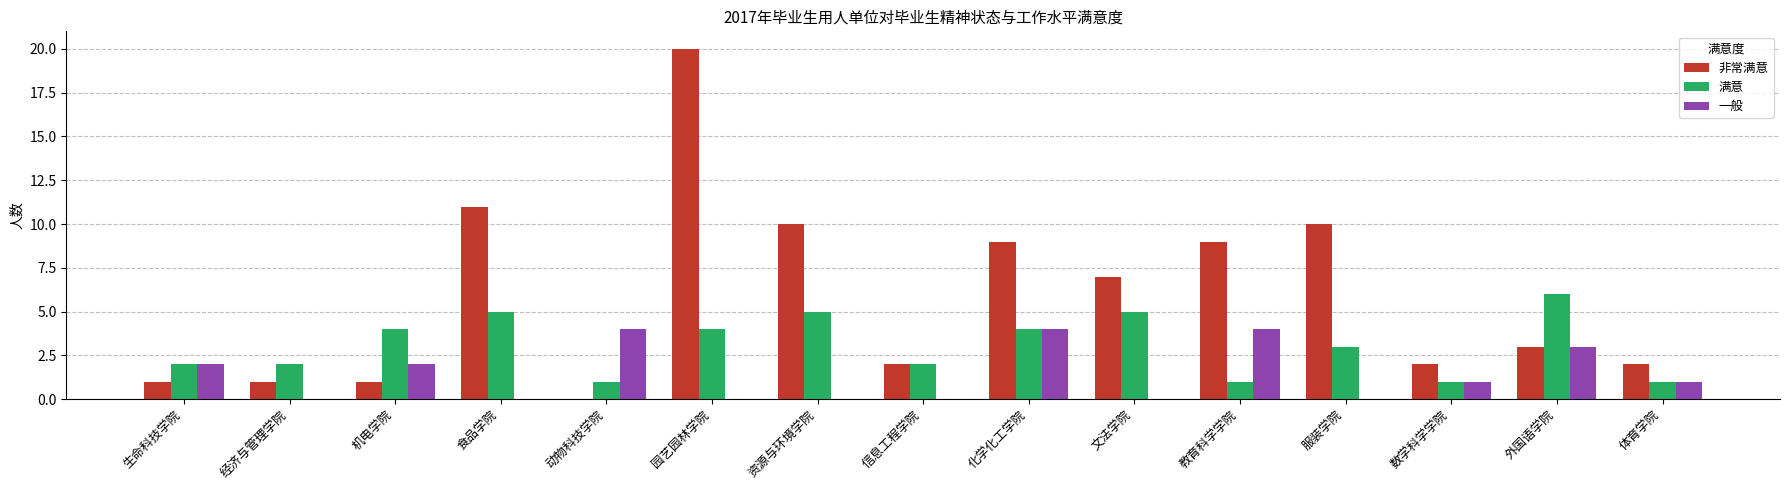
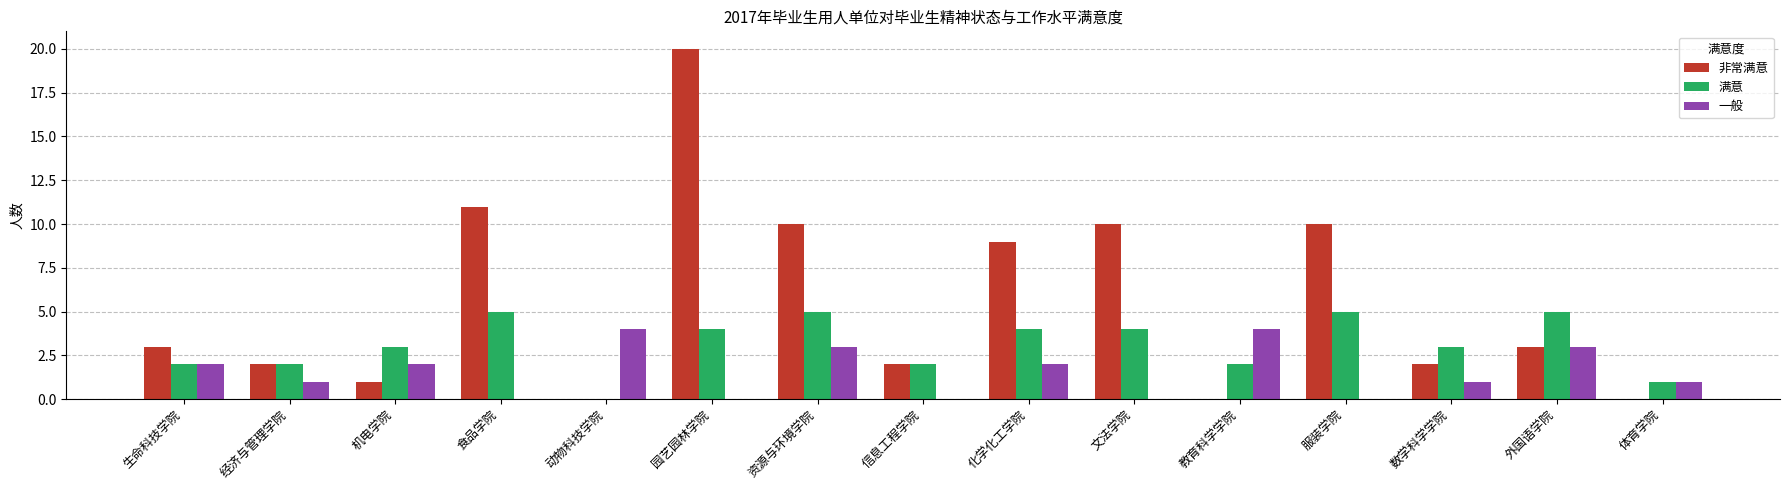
  {
    "非常满意": {
-     "生命科技学院": 1,
-     "经济与管理学院": 1,
+     "生命科技学院": 3,
+     "经济与管理学院": 2,
      "机电学院": 1,
      "食品学院": 11,
      "动物科技学院": 0,
      "园艺园林学院": 20,
      "资源与环境学院": 10,
      "信息工程学院": 2,
      "化学化工学院": 9,
-     "文法学院": 7,
-     "教育科学学院": 9,
+     "文法学院": 10,
+     "教育科学学院": 0,
      "服装学院": 10,
      "数学科学学院": 2,
      "外国语学院": 3,
-     "体育学院": 2
+     "体育学院": 0
    },
    "满意": {
      "生命科技学院": 2,
      "经济与管理学院": 2,
-     "机电学院": 4,
+     "机电学院": 3,
      "食品学院": 5,
-     "动物科技学院": 1,
+     "动物科技学院": 0,
      "园艺园林学院": 4,
      "资源与环境学院": 5,
      "信息工程学院": 2,
      "化学化工学院": 4,
-     "文法学院": 5,
-     "教育科学学院": 1,
-     "服装学院": 3,
-     "数学科学学院": 1,
-     "外国语学院": 6,
+     "文法学院": 4,
+     "教育科学学院": 2,
+     "服装学院": 5,
+     "数学科学学院": 3,
+     "外国语学院": 5,
      "体育学院": 1
    },
    "一般": {
      "生命科技学院": 2,
-     "经济与管理学院": 0,
+     "经济与管理学院": 1,
      "机电学院": 2,
      "食品学院": 0,
      "动物科技学院": 4,
      "园艺园林学院": 0,
-     "资源与环境学院": 0,
+     "资源与环境学院": 3,
      "信息工程学院": 0,
-     "化学化工学院": 4,
+     "化学化工学院": 2,
      "文法学院": 0,
      "教育科学学院": 4,
      "服装学院": 0,
      "数学科学学院": 1,
      "外国语学院": 3,
      "体育学院": 1
    }
  }
